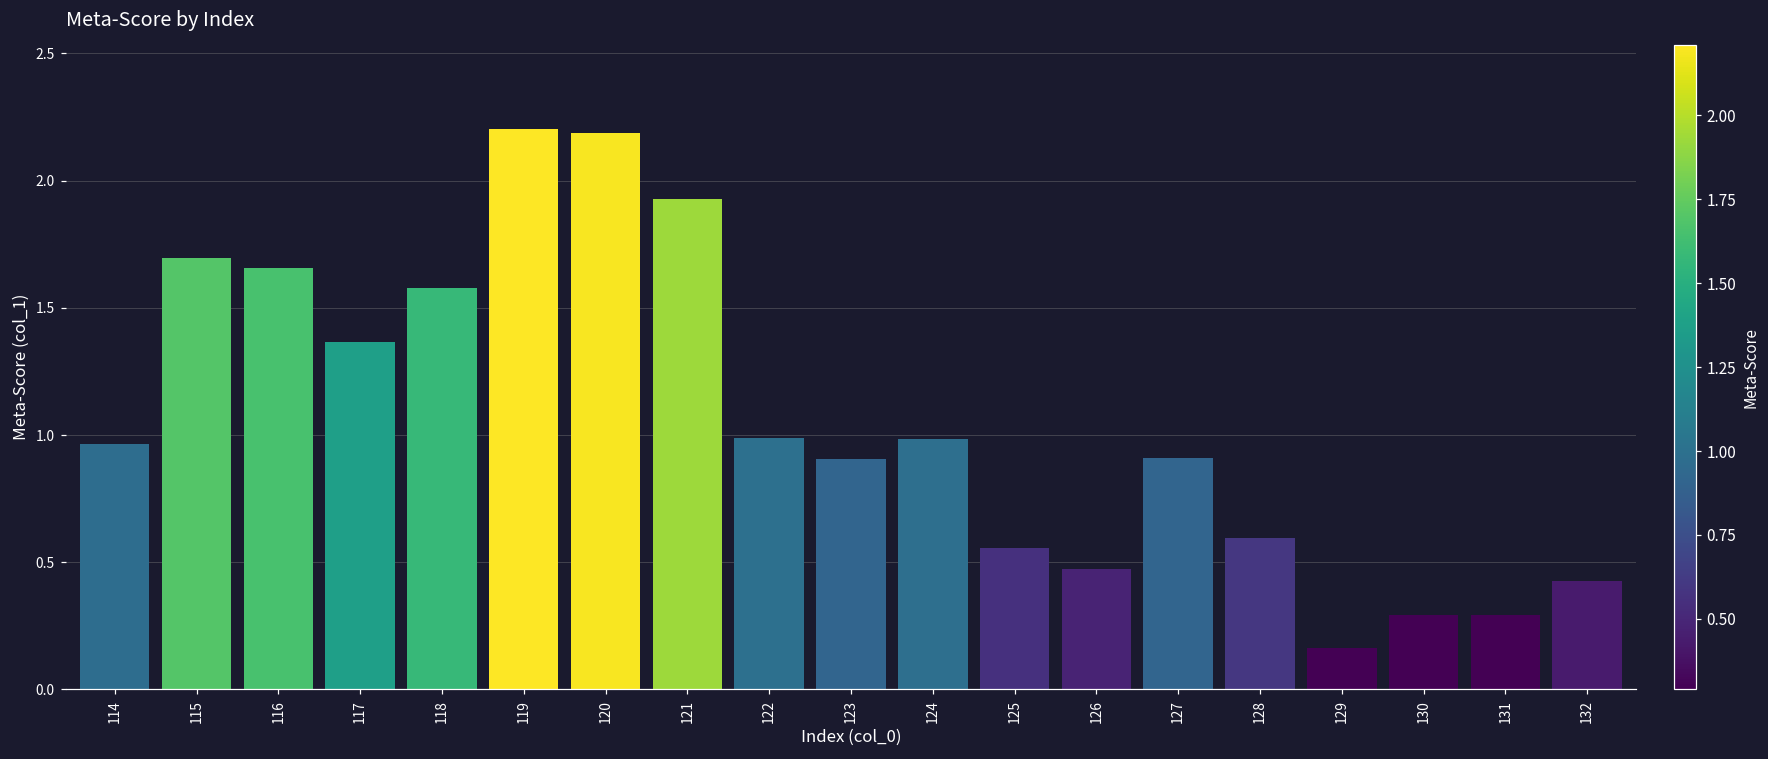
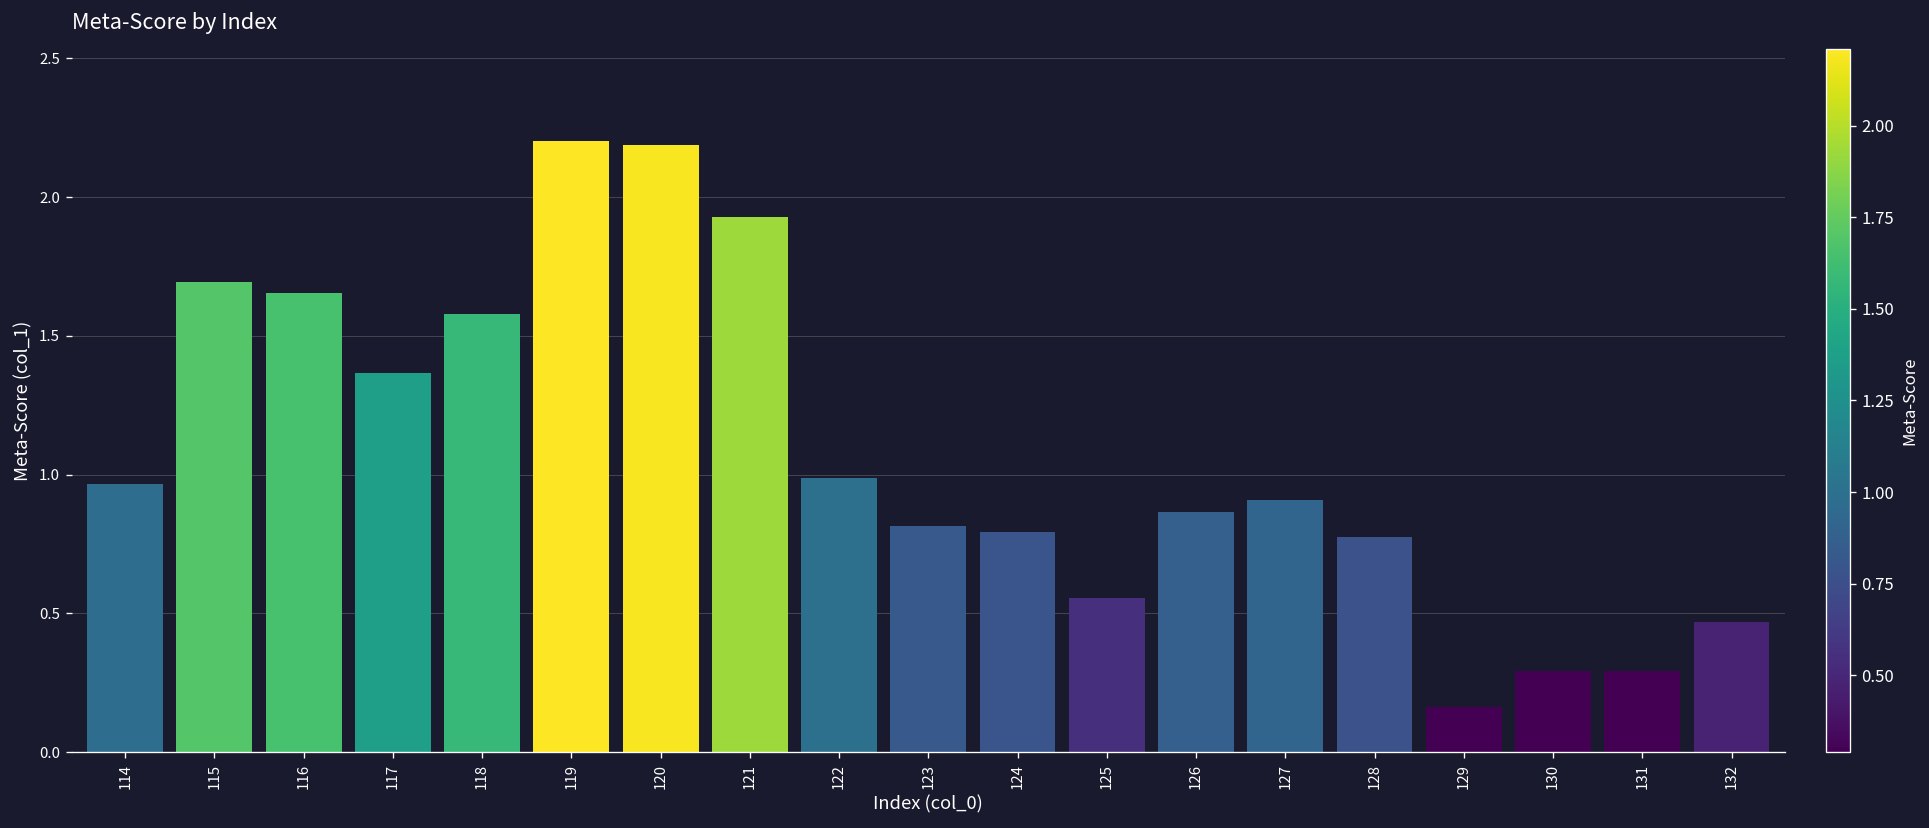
  {
    "114": 0.97,
    "115": 1.70,
    "116": 1.65,
    "117": 1.37,
    "118": 1.58,
    "119": 2.20,
    "120": 2.19,
    "121": 1.93,
    "122": 0.99,
-   "123": 0.91,
-   "124": 0.98,
+   "123": 0.82,
+   "124": 0.79,
    "125": 0.56,
-   "126": 0.47,
+   "126": 0.86,
    "127": 0.91,
-   "128": 0.59,
+   "128": 0.77,
    "129": 0.16,
    "130": 0.29,
    "131": 0.29,
-   "132": 0.43
+   "132": 0.47
  }
